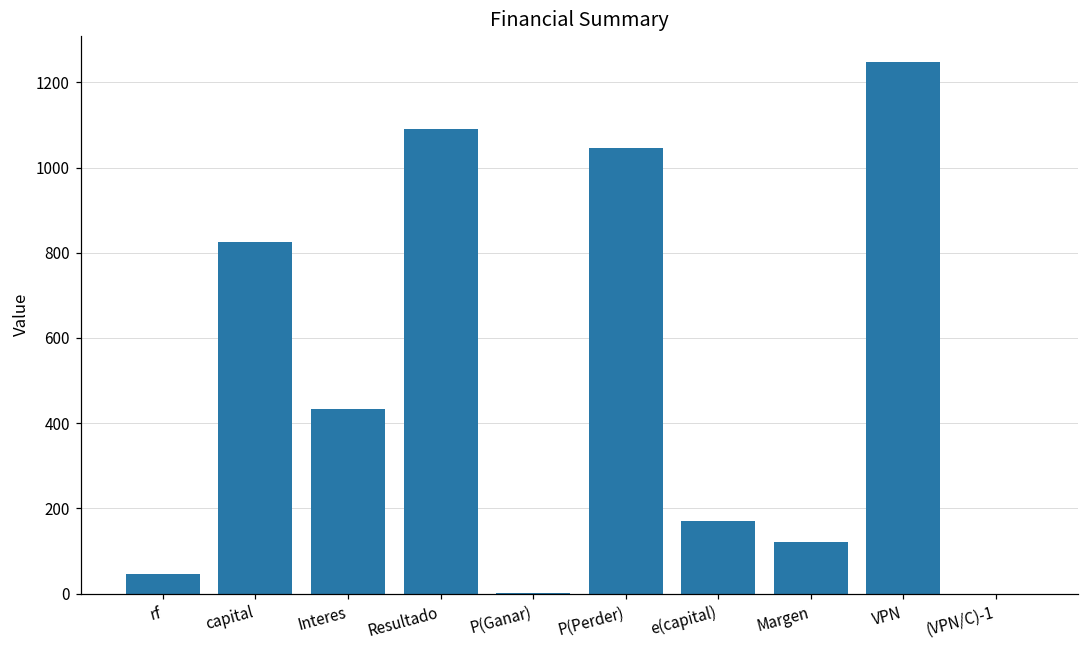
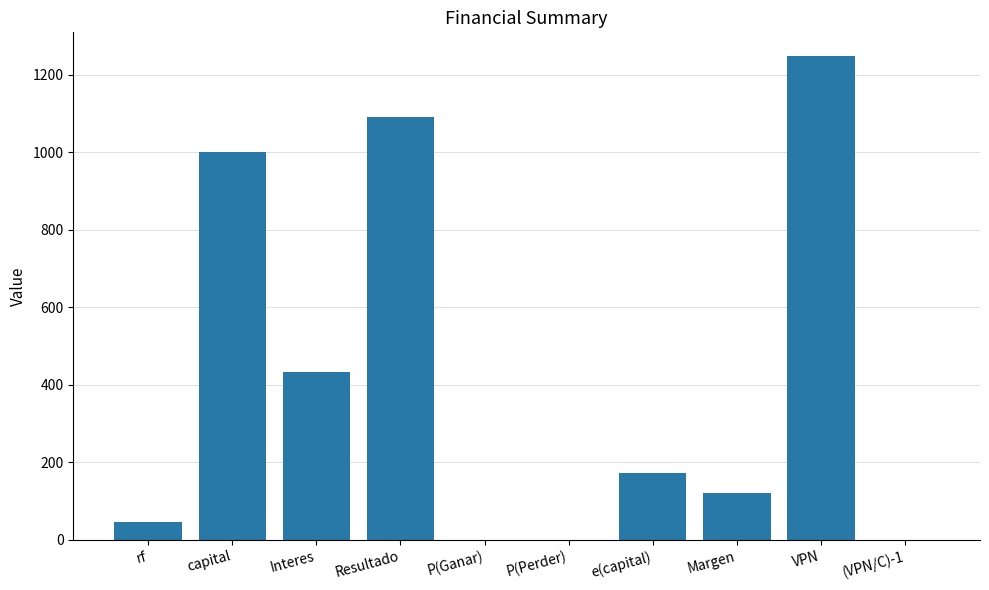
  {
    "rf": 50,
-   "capital": 830,
+   "capital": 1000,
    "Interes": 430,
    "Resultado": 1090,
-   "P(Perder)": 1050,
+   "P(Perder)": 0,
    "e(capital)": 170,
    "Margen": 120,
    "VPN": 1250
  }
